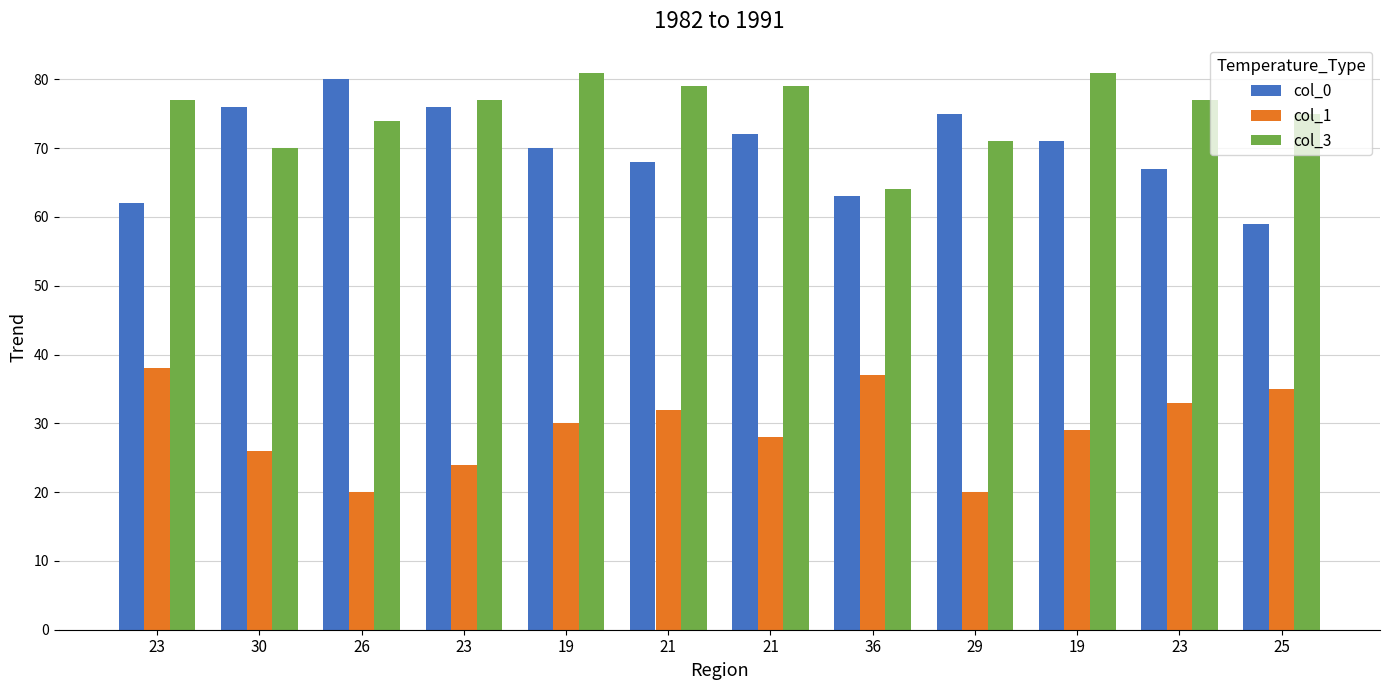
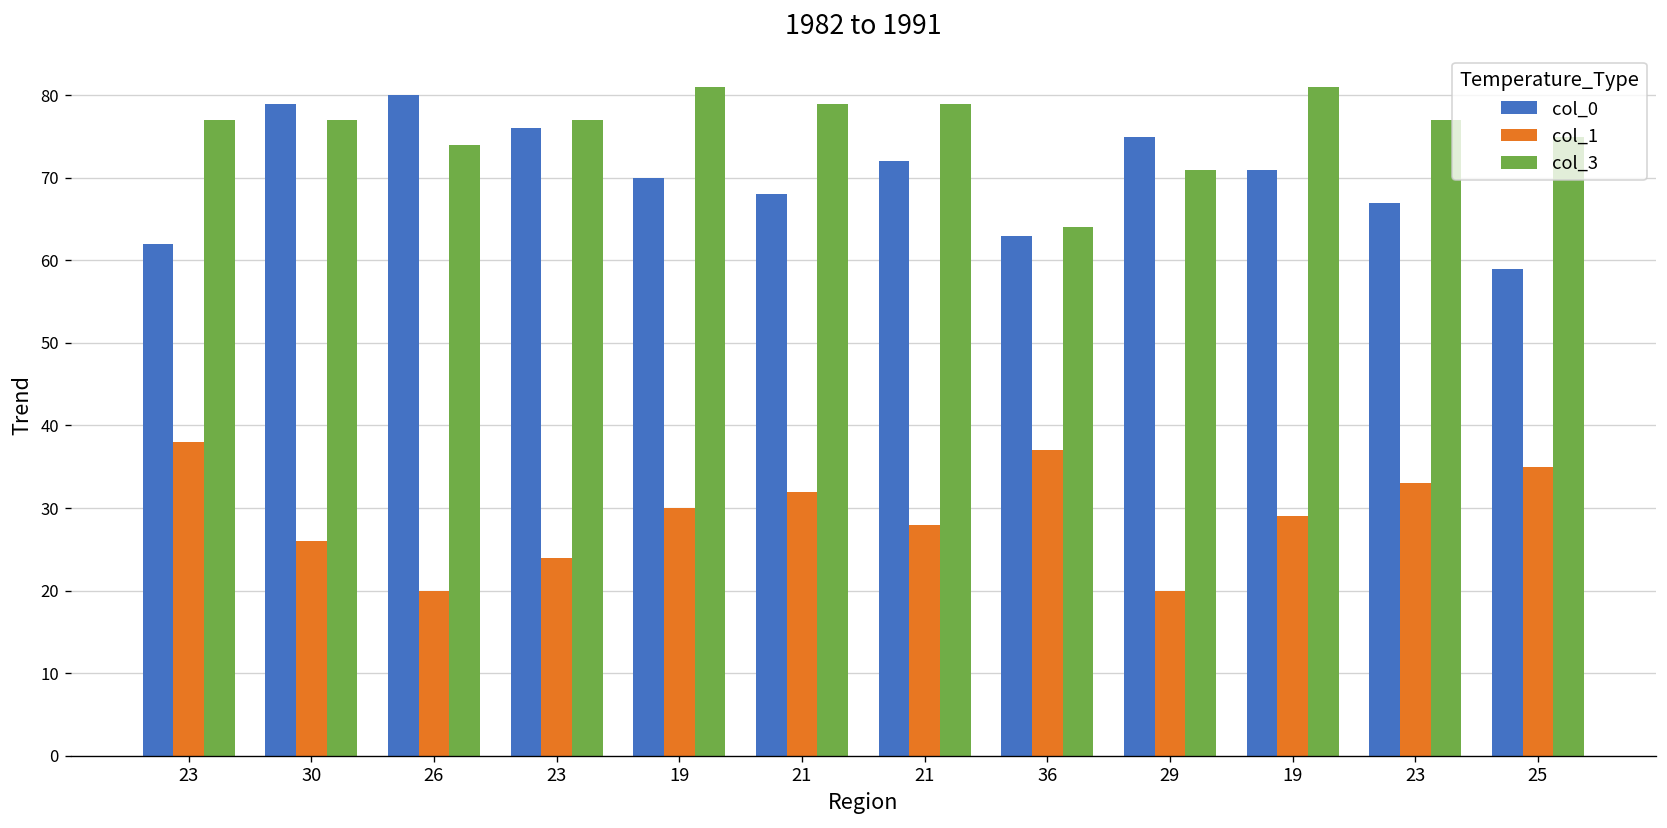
  {
    "col_0": {
-     "30": 76,
+     "30": 79,
      "26": 80,
      "36": 63,
      "29": 75,
      "25": 59
    },
    "col_1": {
      "30": 26,
      "26": 20,
      "36": 37,
      "29": 20,
      "25": 35
    },
    "col_3": {
-     "30": 70,
+     "30": 77,
      "26": 74,
      "36": 64,
      "29": 71
    }
  }
